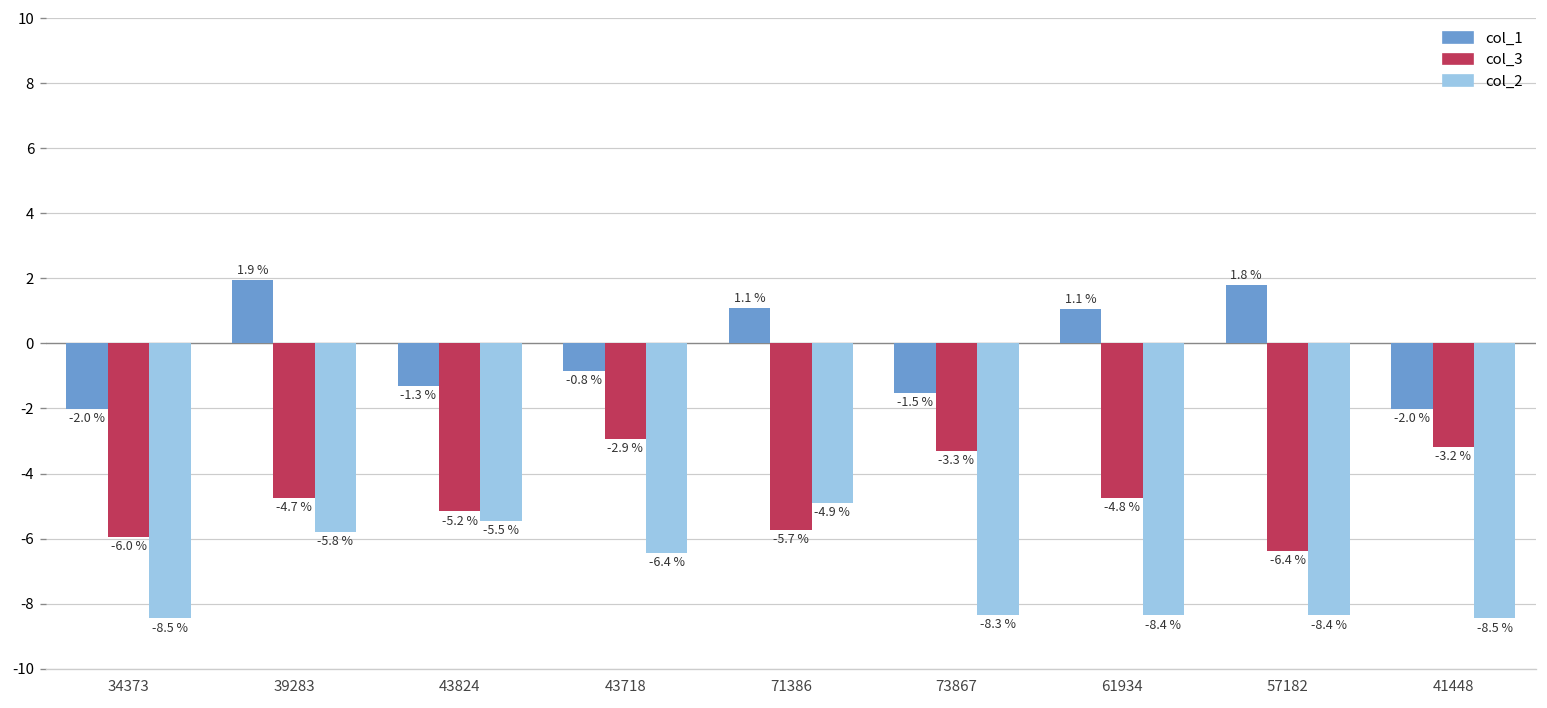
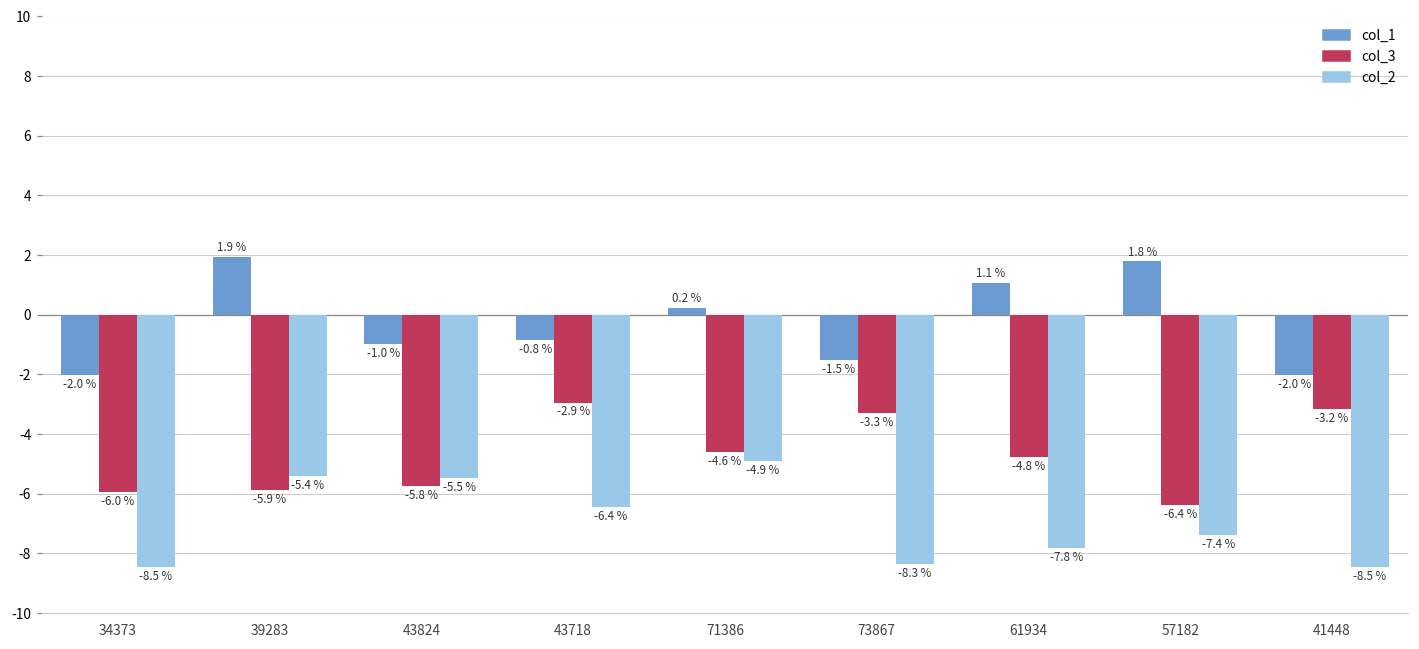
  {
    "col_1": {
      "34373": "-2.0 %",
      "39283": "1.9 %",
-     "43824": "-1.3 %",
+     "43824": "-1.0 %",
      "43718": "-0.8 %",
-     "71386": "1.1 %",
+     "71386": "0.2 %",
      "73867": "-1.5 %",
      "61934": "1.1 %",
      "57182": "1.8 %",
      "41448": "-2.0 %"
    },
    "col_3": {
      "34373": "-6.0 %",
-     "39283": "-4.7 %",
-     "43824": "-5.2 %",
+     "39283": "-5.9 %",
+     "43824": "-5.8 %",
      "43718": "-2.9 %",
-     "71386": "-5.7 %",
+     "71386": "-4.6 %",
      "73867": "-3.3 %",
      "61934": "-4.8 %",
      "57182": "-6.4 %",
      "41448": "-3.2 %"
    },
    "col_2": {
      "34373": "-8.5 %",
-     "39283": "-5.8 %",
+     "39283": "-5.4 %",
      "43824": "-5.5 %",
      "43718": "-6.4 %",
      "71386": "-4.9 %",
      "73867": "-8.3 %",
-     "61934": "-8.4 %",
-     "57182": "-8.4 %",
+     "61934": "-7.8 %",
+     "57182": "-7.4 %",
      "41448": "-8.5 %"
    }
  }
